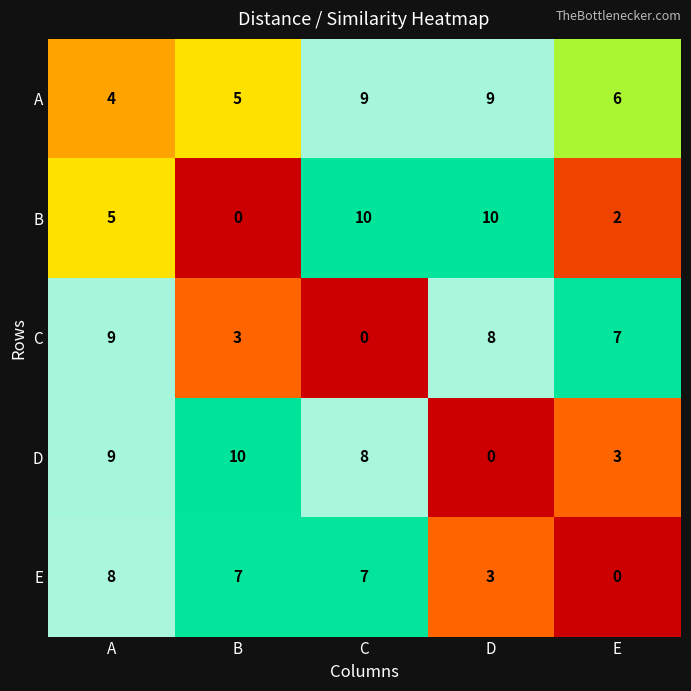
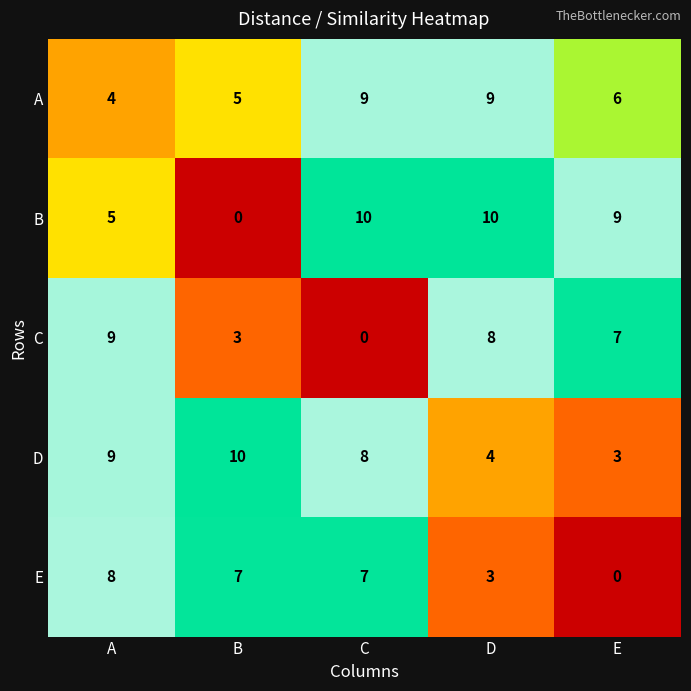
  {
    "A": {
      "A": 4,
      "B": 5,
      "C": 9,
      "D": 9,
      "E": 6
    },
    "B": {
      "A": 5,
      "B": 0,
      "C": 10,
      "D": 10,
-     "E": 2
+     "E": 9
    },
    "C": {
      "A": 9,
      "B": 3,
      "C": 0,
      "D": 8,
      "E": 7
    },
    "D": {
      "A": 9,
      "B": 10,
      "C": 8,
-     "D": 0,
+     "D": 4,
      "E": 3
    },
    "E": {
      "A": 8,
      "B": 7,
      "C": 7,
      "D": 3,
      "E": 0
    }
  }
